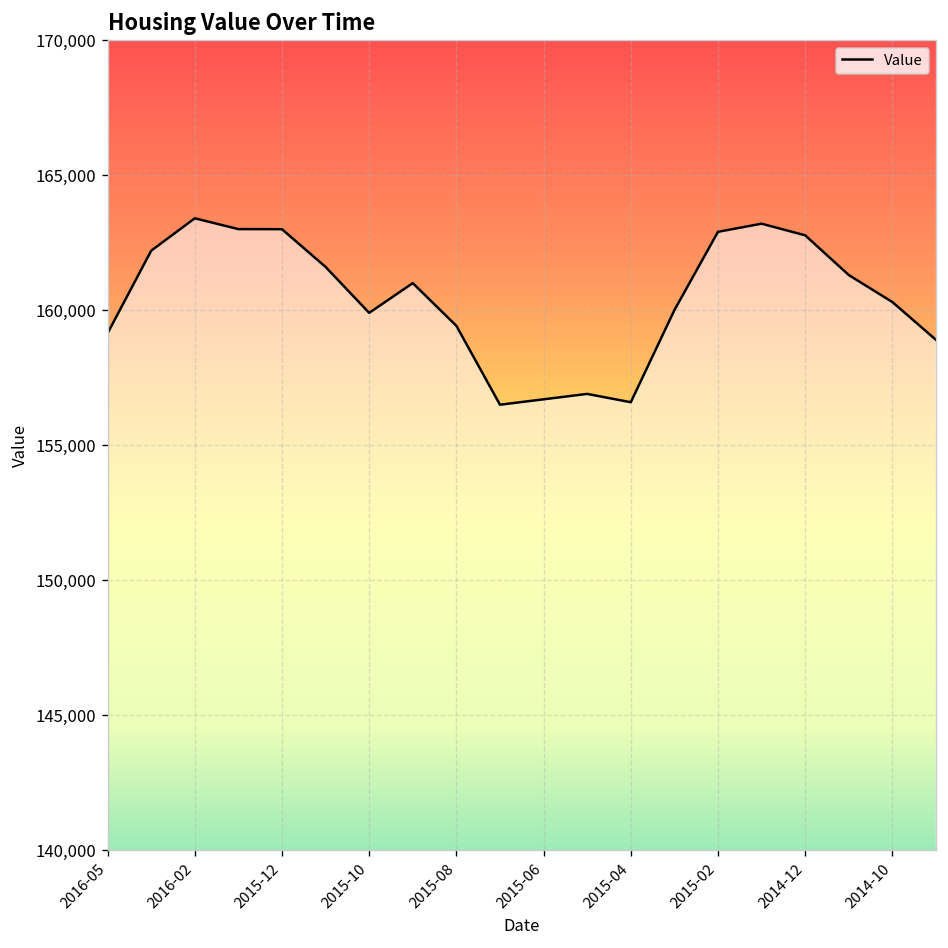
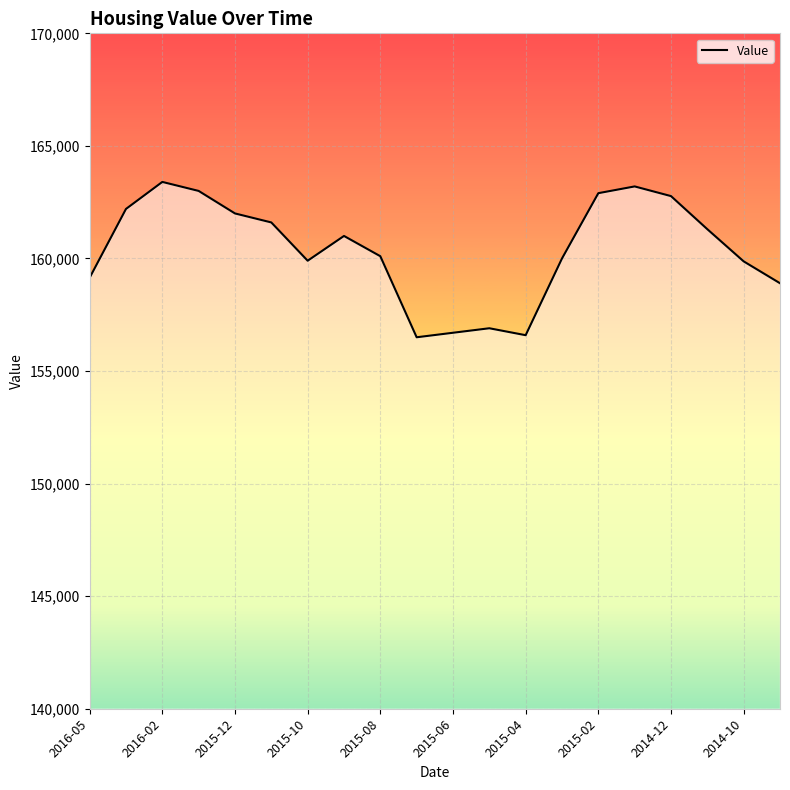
  {
    "2016-05": "159,100",
    "2016-02": "163,400",
-   "2015-12": "163,000",
+   "2015-12": "162,000",
    "2015-10": "159,900",
-   "2015-08": "159,400",
+   "2015-08": "160,100",
    "2015-06": "156,700",
    "2015-04": "156,600",
    "2015-02": "162,900",
    "2014-12": "162,800",
-   "2014-10": "160,300"
+   "2014-10": "159,900"
  }
